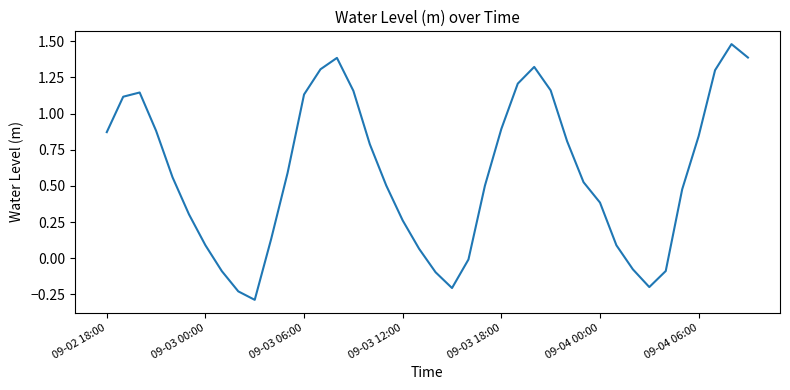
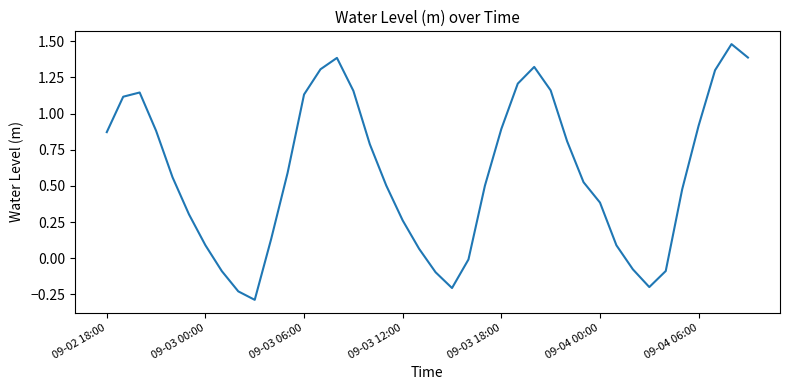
  {
    "09-02 18:00": 0.87,
    "09-03 00:00": 0.09,
    "09-03 06:00": 1.13,
    "09-03 12:00": 0.26,
    "09-03 18:00": 0.89,
    "09-04 00:00": 0.38,
-   "09-04 06:00": 0.84
+   "09-04 06:00": 0.92
  }
